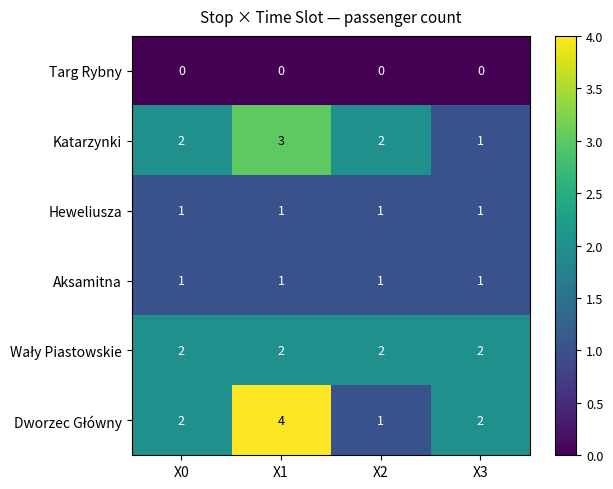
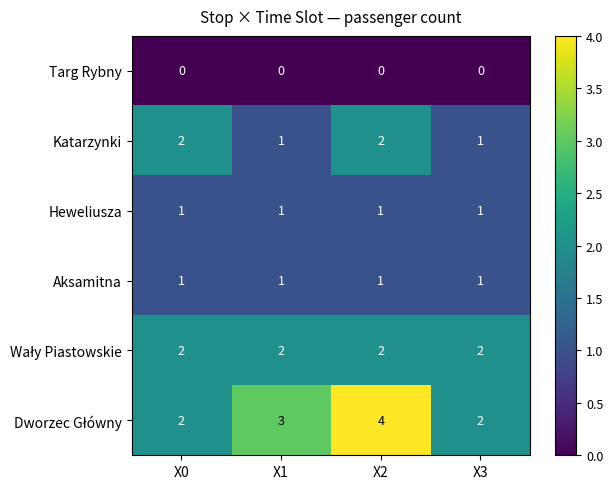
  {
    "Targ Rybny": {
      "X0": 0,
      "X1": 0,
      "X2": 0,
      "X3": 0
    },
    "Katarzynki": {
      "X0": 2,
-     "X1": 3,
+     "X1": 1,
      "X2": 2,
      "X3": 1
    },
    "Heweliusza": {
      "X0": 1,
      "X1": 1,
      "X2": 1,
      "X3": 1
    },
    "Aksamitna": {
      "X0": 1,
      "X1": 1,
      "X2": 1,
      "X3": 1
    },
    "Wały Piastowskie": {
      "X0": 2,
      "X1": 2,
      "X2": 2,
      "X3": 2
    },
    "Dworzec Główny": {
      "X0": 2,
-     "X1": 4,
-     "X2": 1,
+     "X1": 3,
+     "X2": 4,
      "X3": 2
    }
  }
